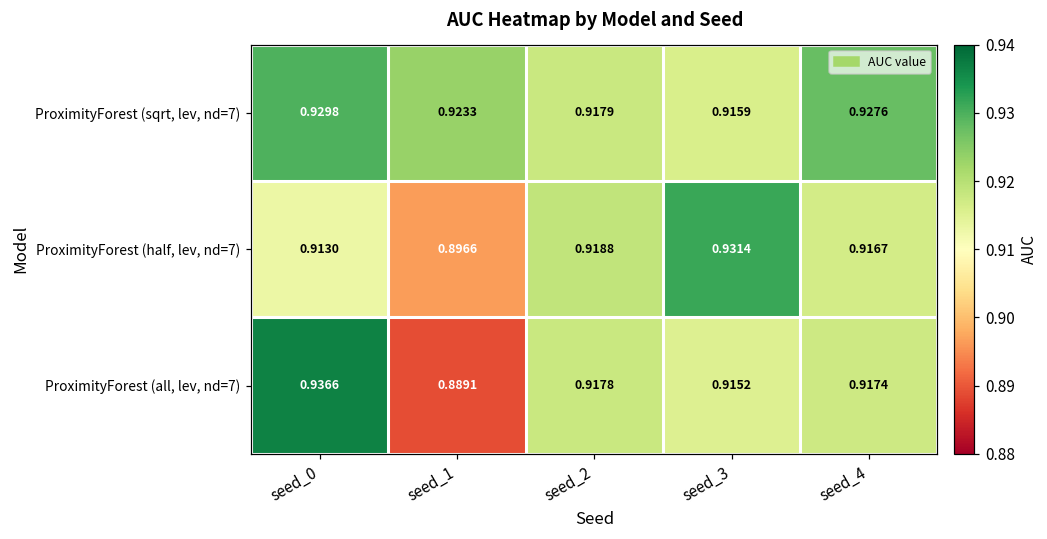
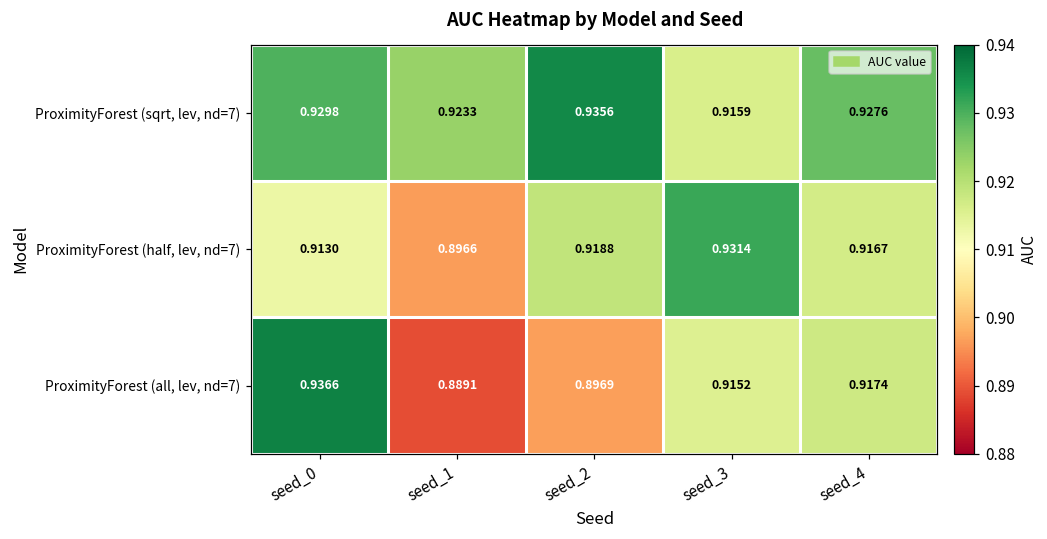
  {
    "ProximityForest (sqrt, lev, nd=7)": {
      "seed_0": 0.9298,
      "seed_1": 0.9233,
-     "seed_2": 0.9179,
+     "seed_2": 0.9356,
      "seed_3": 0.9159,
      "seed_4": 0.9276
    },
    "ProximityForest (half, lev, nd=7)": {
      "seed_0": 0.9130,
      "seed_1": 0.8966,
      "seed_2": 0.9188,
      "seed_3": 0.9314,
      "seed_4": 0.9167
    },
    "ProximityForest (all, lev, nd=7)": {
      "seed_0": 0.9366,
      "seed_1": 0.8891,
-     "seed_2": 0.9178,
+     "seed_2": 0.8969,
      "seed_3": 0.9152,
      "seed_4": 0.9174
    }
  }
